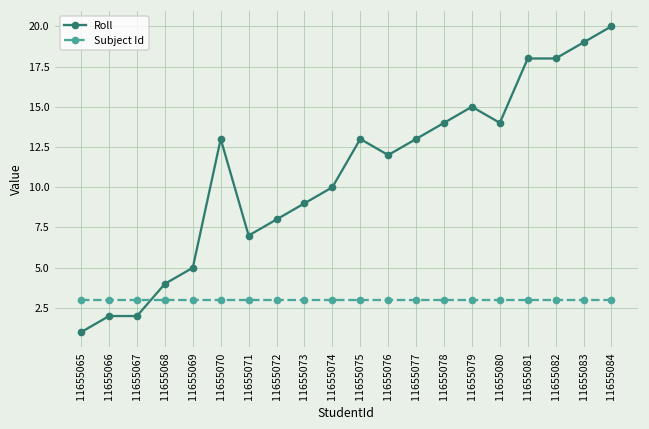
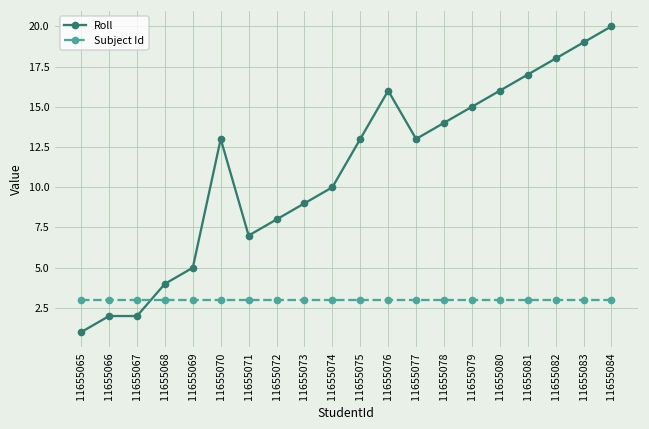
  {
    "Roll": {
      "11655065": 1,
      "11655066": 2,
      "11655067": 2,
      "11655068": 4,
      "11655069": 5,
      "11655070": 13,
      "11655071": 7,
      "11655072": 8,
      "11655073": 9,
      "11655074": 10,
      "11655075": 13,
-     "11655076": 12,
+     "11655076": 16,
      "11655077": 13,
      "11655078": 14,
      "11655079": 15,
-     "11655080": 14,
-     "11655081": 18,
+     "11655080": 16,
+     "11655081": 17,
      "11655082": 18,
      "11655083": 19,
      "11655084": 20
    },
    "Subject Id": {
      "11655065": 3,
      "11655066": 3,
      "11655067": 3,
      "11655068": 3,
      "11655069": 3,
      "11655070": 3,
      "11655071": 3,
      "11655072": 3,
      "11655073": 3,
      "11655074": 3,
      "11655075": 3,
      "11655076": 3,
      "11655077": 3,
      "11655078": 3,
      "11655079": 3,
      "11655080": 3,
      "11655081": 3,
      "11655082": 3,
      "11655083": 3,
      "11655084": 3
    }
  }
